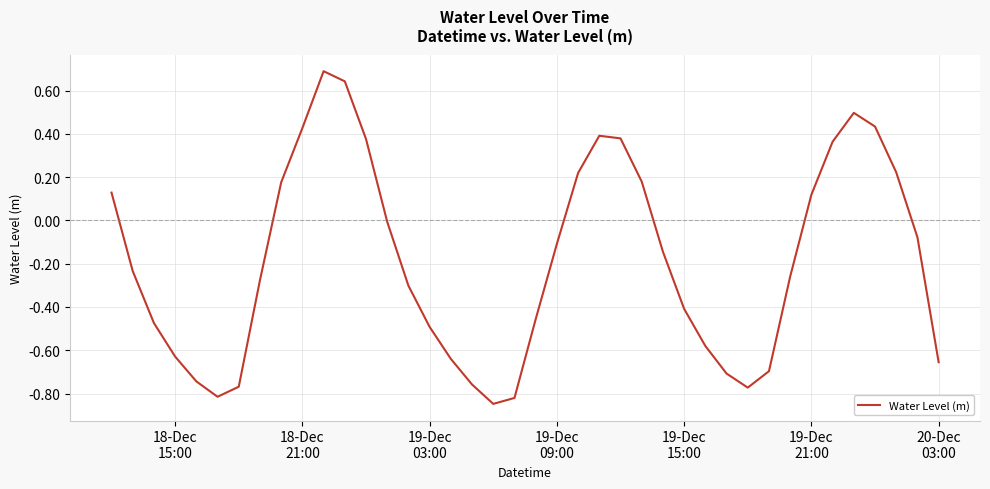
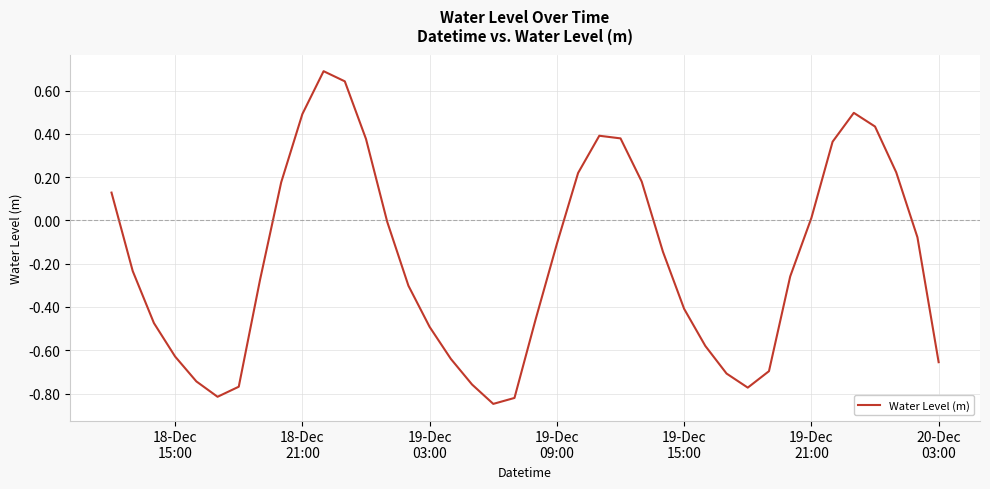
  {
    "18-Dec 15:00": -0.63,
-   "18-Dec 21:00": 0.43,
+   "18-Dec 21:00": 0.49,
    "19-Dec 03:00": -0.49,
    "19-Dec 09:00": -0.11,
    "19-Dec 15:00": -0.41,
-   "19-Dec 21:00": 0.12,
+   "19-Dec 21:00": 0.01,
    "20-Dec 03:00": -0.66
  }
